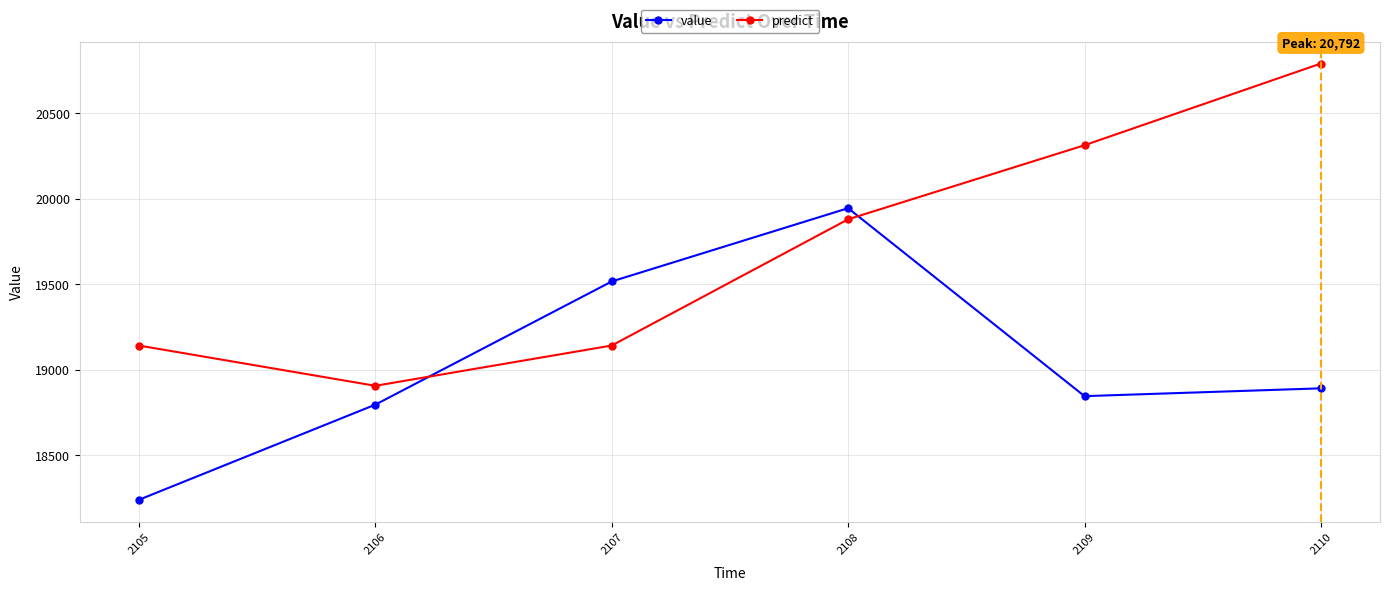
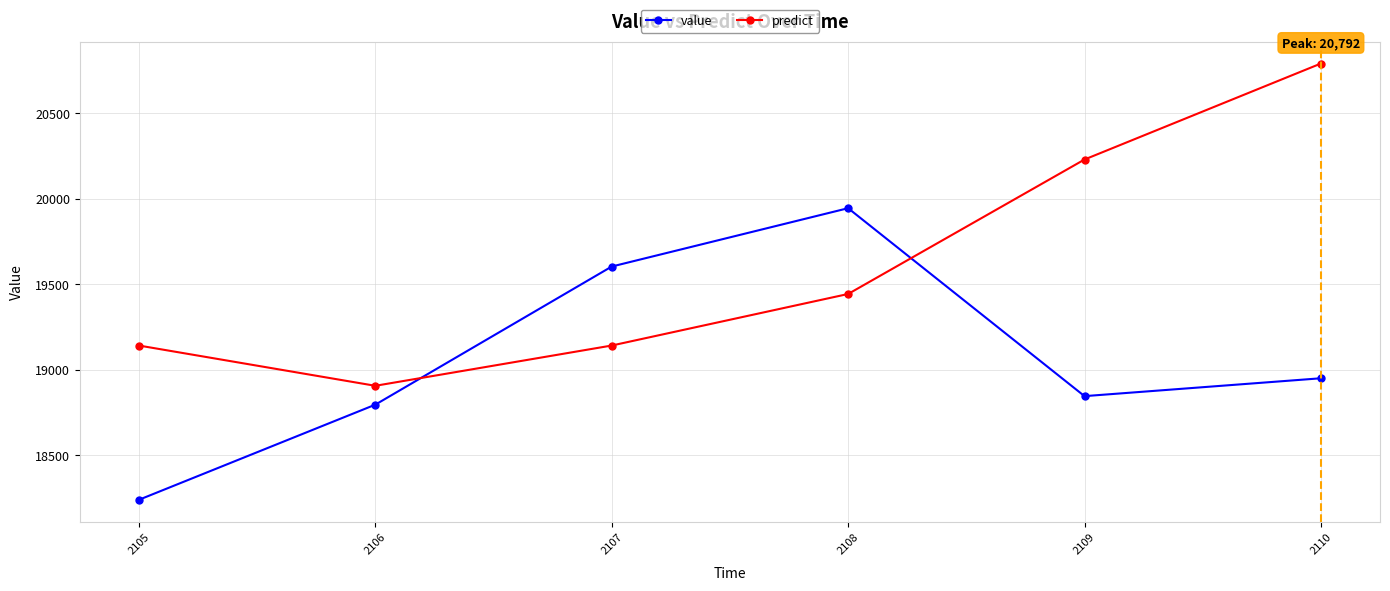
  {
    "value": {
      "2105": 18240,
      "2106": 18800,
-     "2107": 19520,
+     "2107": 19600,
      "2108": 19950,
      "2109": 18850,
-     "2110": 18890
+     "2110": 18950
    },
    "predict": {
      "2105": 19140,
      "2106": 18910,
      "2107": 19140,
-     "2108": 19880,
-     "2109": 20310
+     "2108": 19440,
+     "2109": 20230
    }
  }
